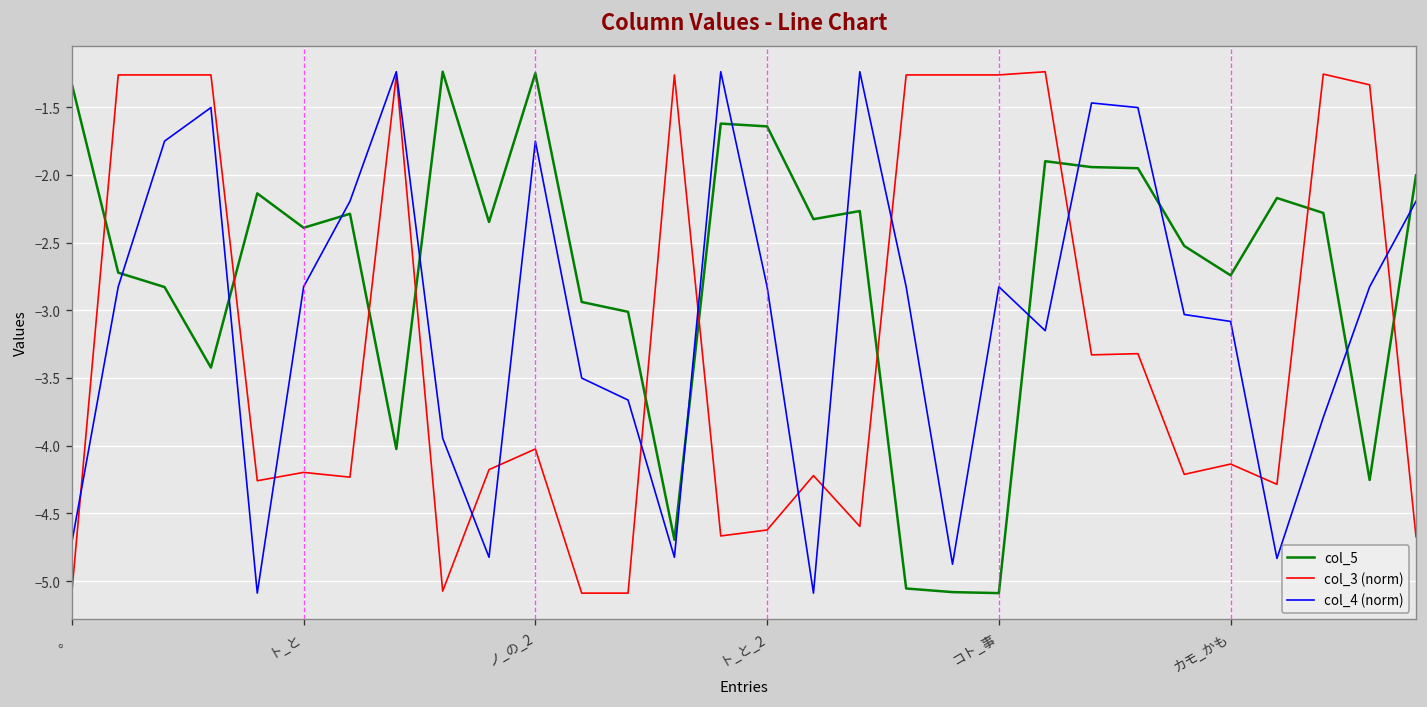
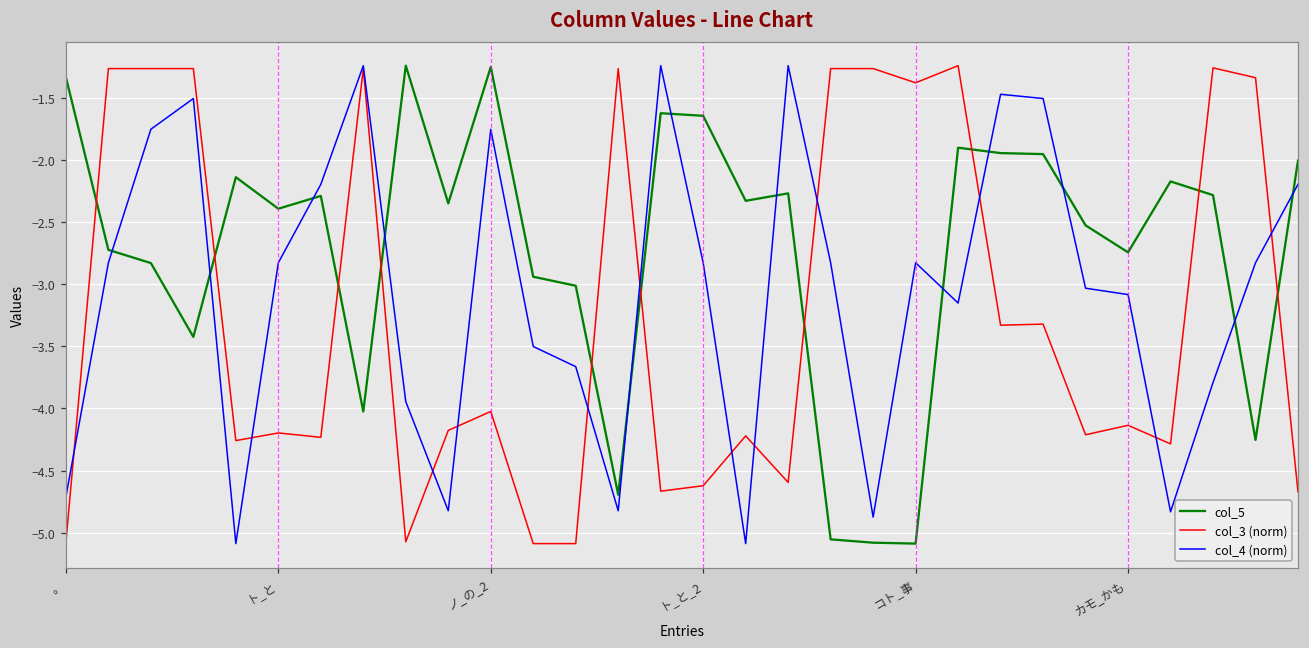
  {
    "col_5": {
      "。": -1.33,
      "ト_と": -2.39,
      "ノ_の_2": -1.25,
      "ト_と_2": -1.64,
      "コト_事": -5.09,
      "カモ_かも": -2.74
    },
    "col_3 (norm)": {
      "。": -5.08,
      "ト_と": -4.20,
      "ノ_の_2": -4.02,
      "ト_と_2": -4.62,
-     "コト_事": -1.26,
+     "コト_事": -1.38,
      "カモ_かも": -4.14
    },
    "col_4 (norm)": {
      "。": -4.71,
      "ト_と": -2.83,
      "ノ_の_2": -1.75,
      "ト_と_2": -2.83,
      "コト_事": -2.83,
      "カモ_かも": -3.08
    }
  }
